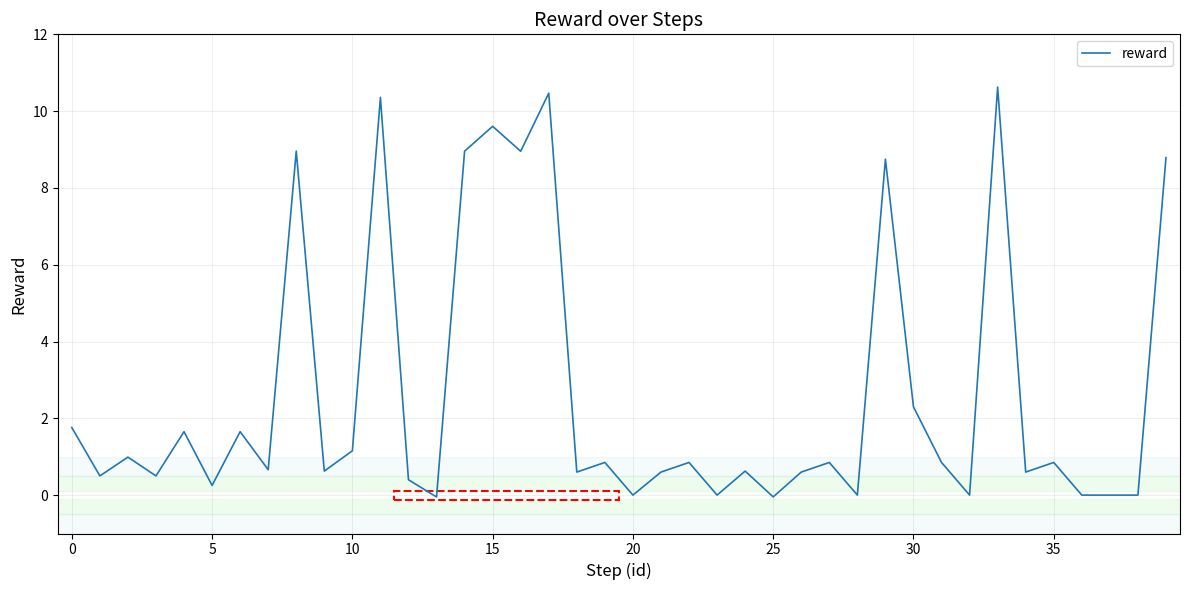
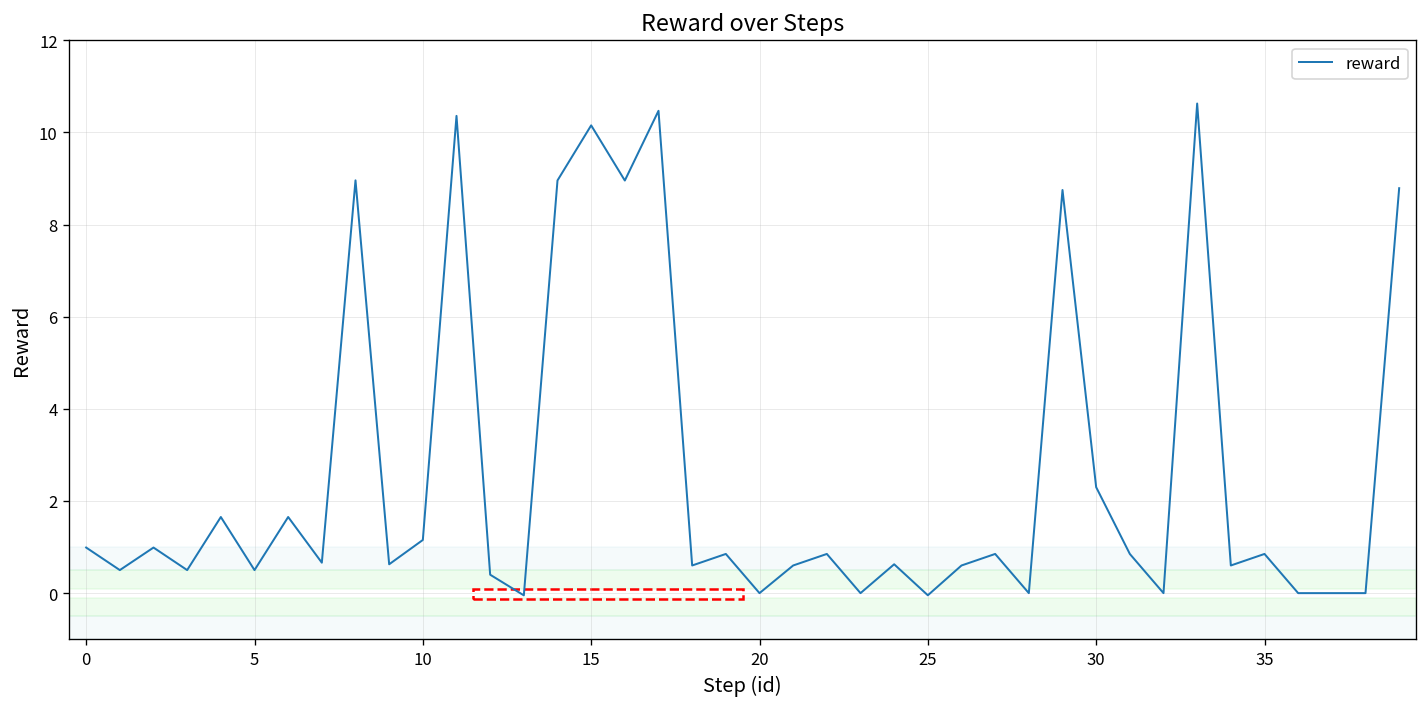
  {
-   "0": 1.8,
-   "5": 0.3,
+   "0": 1.0,
+   "5": 0.5,
    "10": 1.2,
-   "15": 9.6,
+   "15": 10.2,
    "20": 0.0,
    "25": 0.0,
    "30": 2.3,
    "35": 0.9
  }
